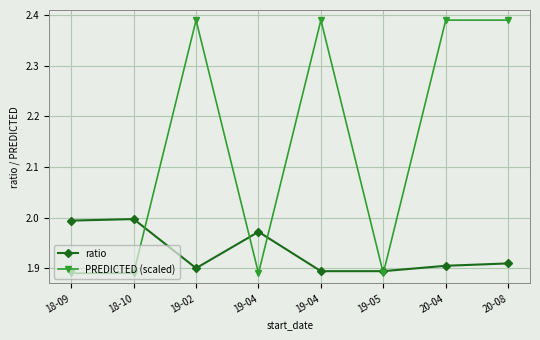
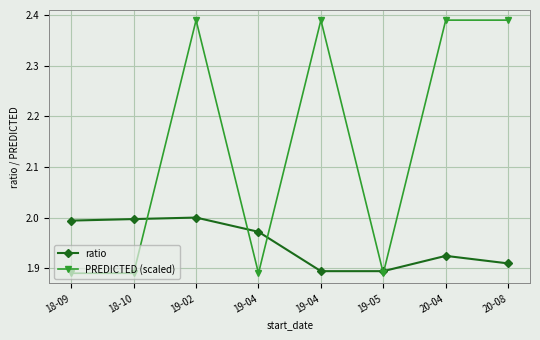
  {
    "ratio": {
      "18-09": 1.99,
      "18-10": 2.00,
-     "19-02": 1.9,
-     "20-04": 1.90,
+     "19-02": 2.0,
+     "20-04": 1.92,
      "20-08": 1.91
    },
    "PREDICTED (scaled)": {
      "19-02": 2.39,
      "20-04": 2.39,
      "20-08": 2.39
    }
  }
